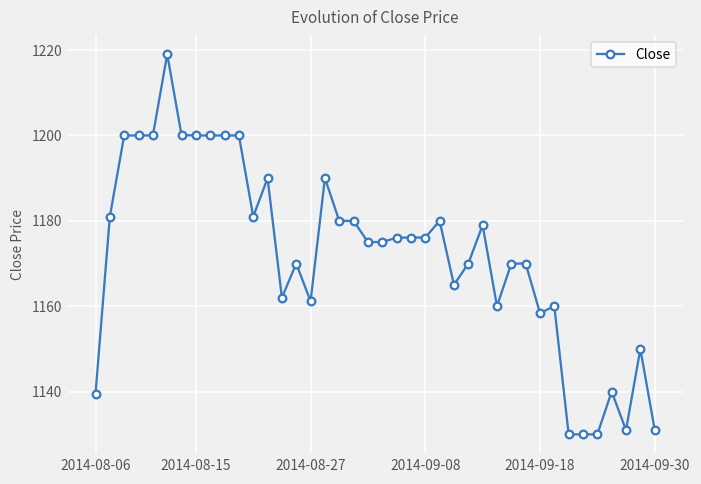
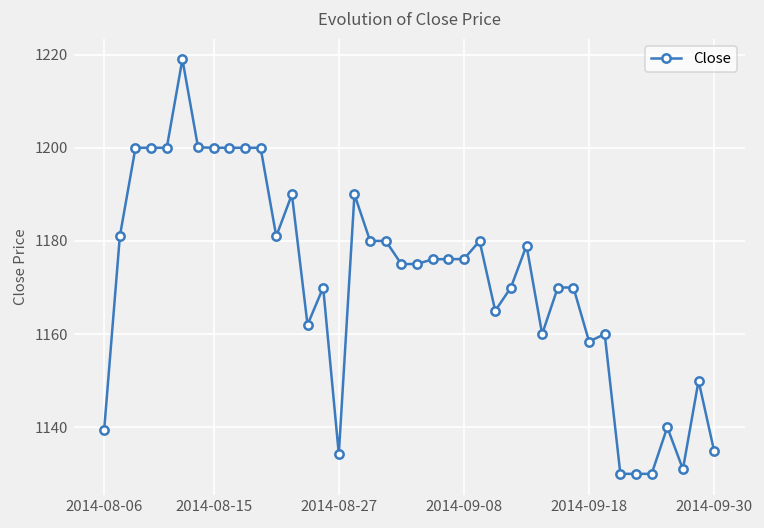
  {
    "2014-08-06": 1140,
    "2014-08-15": 1200,
-   "2014-08-27": 1161,
+   "2014-08-27": 1134,
    "2014-09-08": 1176,
    "2014-09-18": 1158,
-   "2014-09-30": 1131
+   "2014-09-30": 1135
  }
